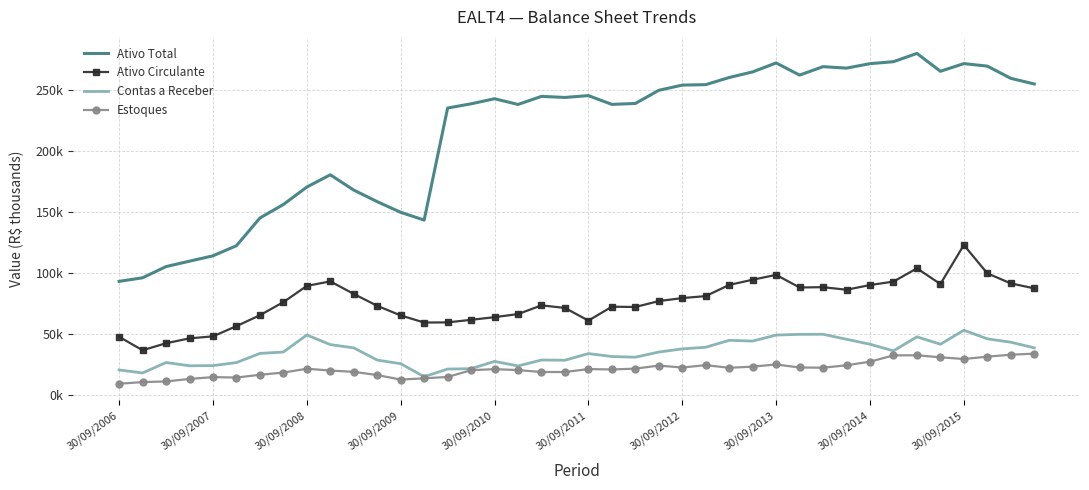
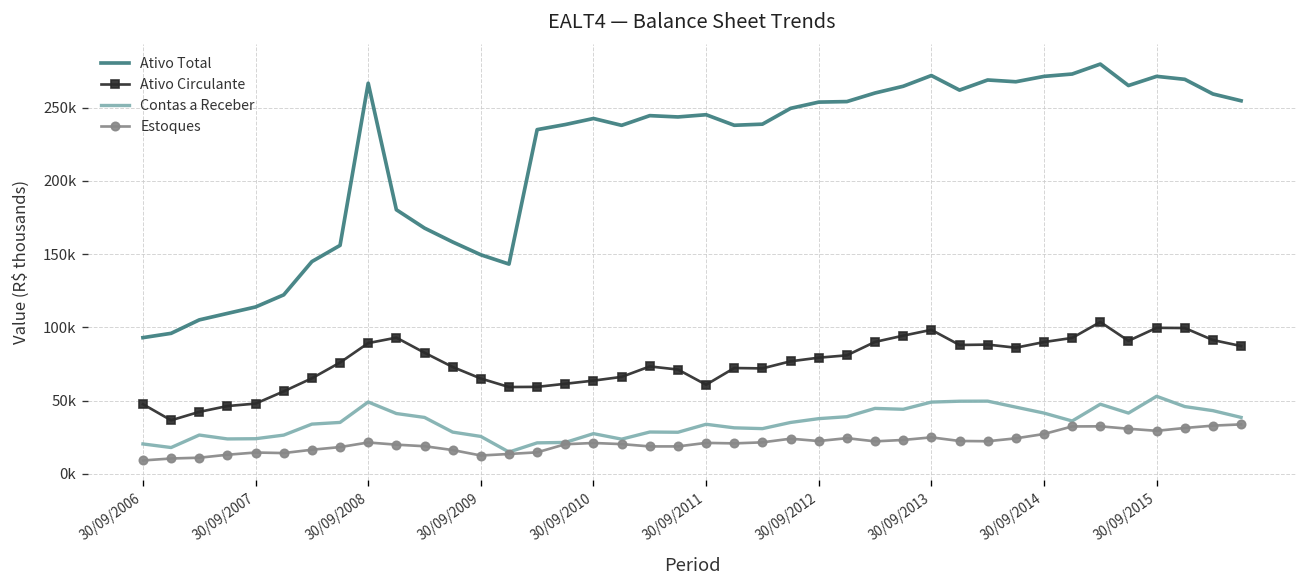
  {
    "Ativo Total": {
      "30/09/2006": 93000,
      "30/09/2007": 114000,
-     "30/09/2008": 170000,
+     "30/09/2008": 267000,
      "30/09/2009": 150000,
      "30/09/2010": 243000,
      "30/09/2011": 245000,
      "30/09/2012": 254000,
      "30/09/2013": 272000,
      "30/09/2014": 271000,
      "30/09/2015": 271000
    },
    "Ativo Circulante": {
      "30/09/2006": 47000,
      "30/09/2007": 48000,
      "30/09/2008": 89000,
      "30/09/2009": 65000,
      "30/09/2010": 64000,
      "30/09/2011": 61000,
      "30/09/2012": 79000,
      "30/09/2013": 98000,
      "30/09/2014": 90000,
-     "30/09/2015": 123000
+     "30/09/2015": 100000
    }
  }
